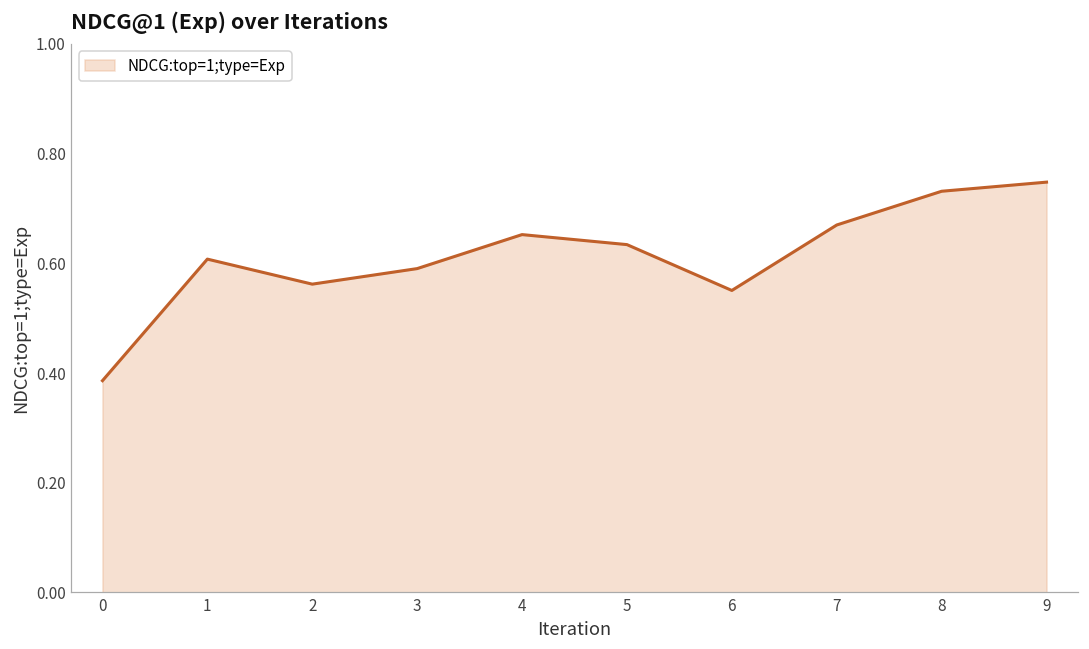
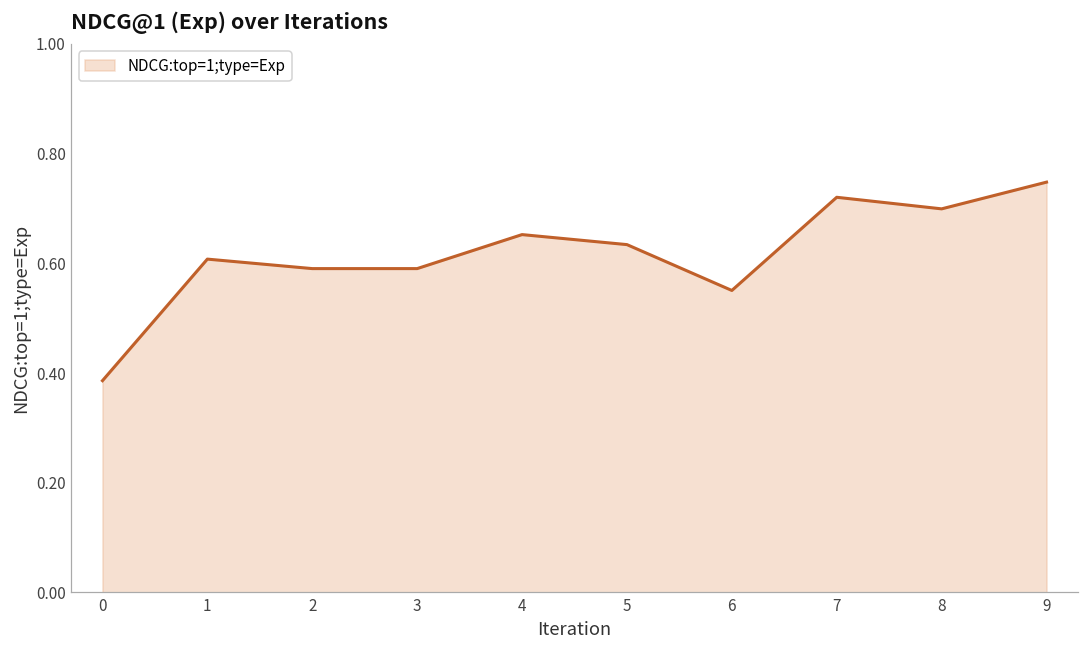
  {
    "0": 0.39,
    "1": 0.61,
-   "2": 0.56,
+   "2": 0.59,
    "3": 0.59,
    "4": 0.65,
    "5": 0.63,
    "6": 0.55,
-   "7": 0.67,
-   "8": 0.73,
+   "7": 0.72,
+   "8": 0.70,
    "9": 0.75
  }
